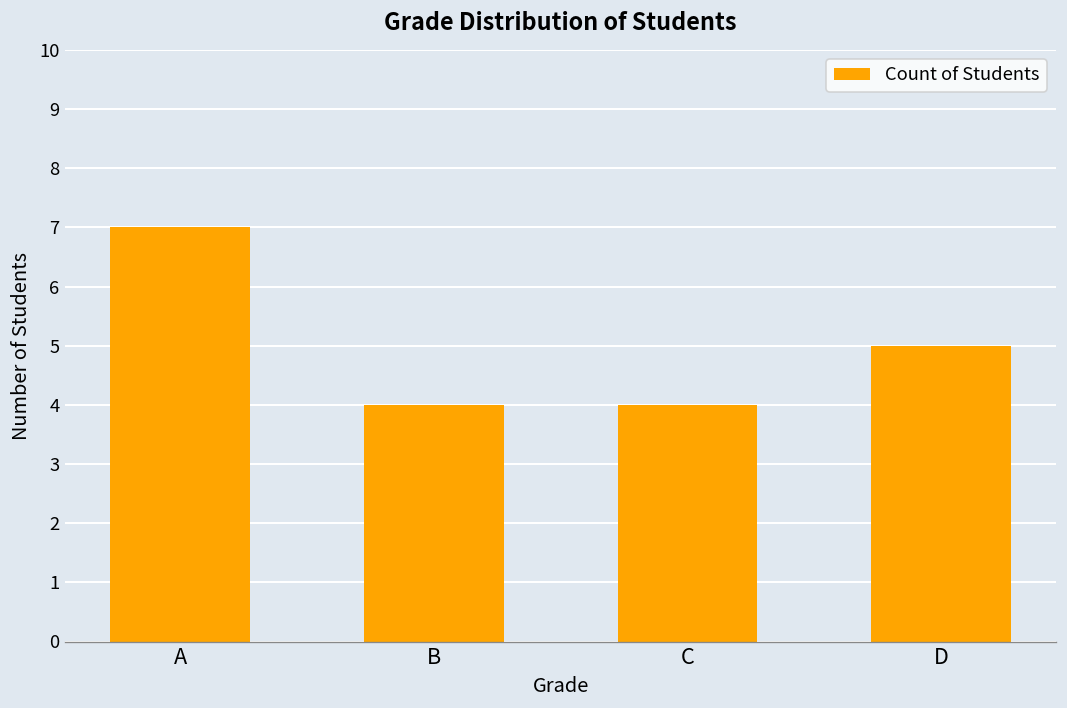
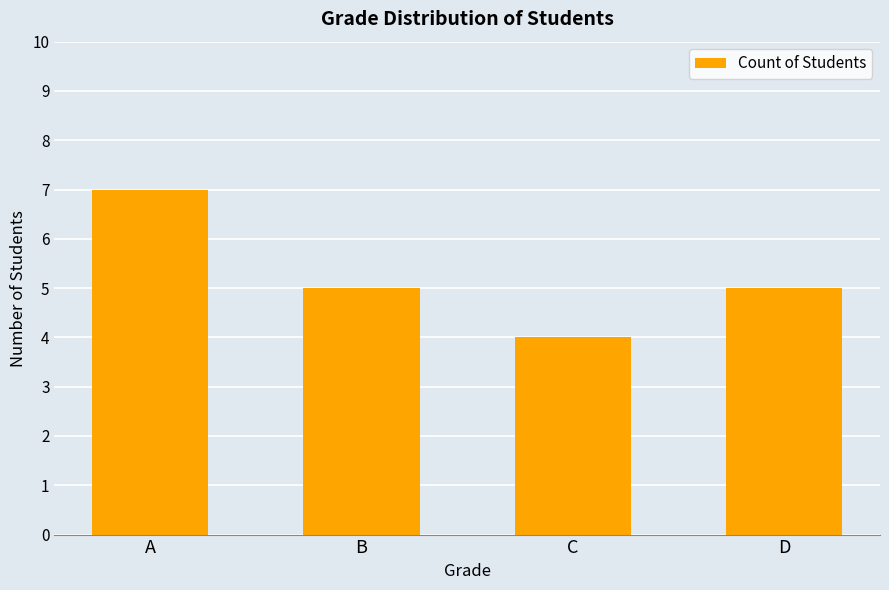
  {
    "A": 7,
-   "B": 4,
+   "B": 5,
    "C": 4,
    "D": 5
  }
